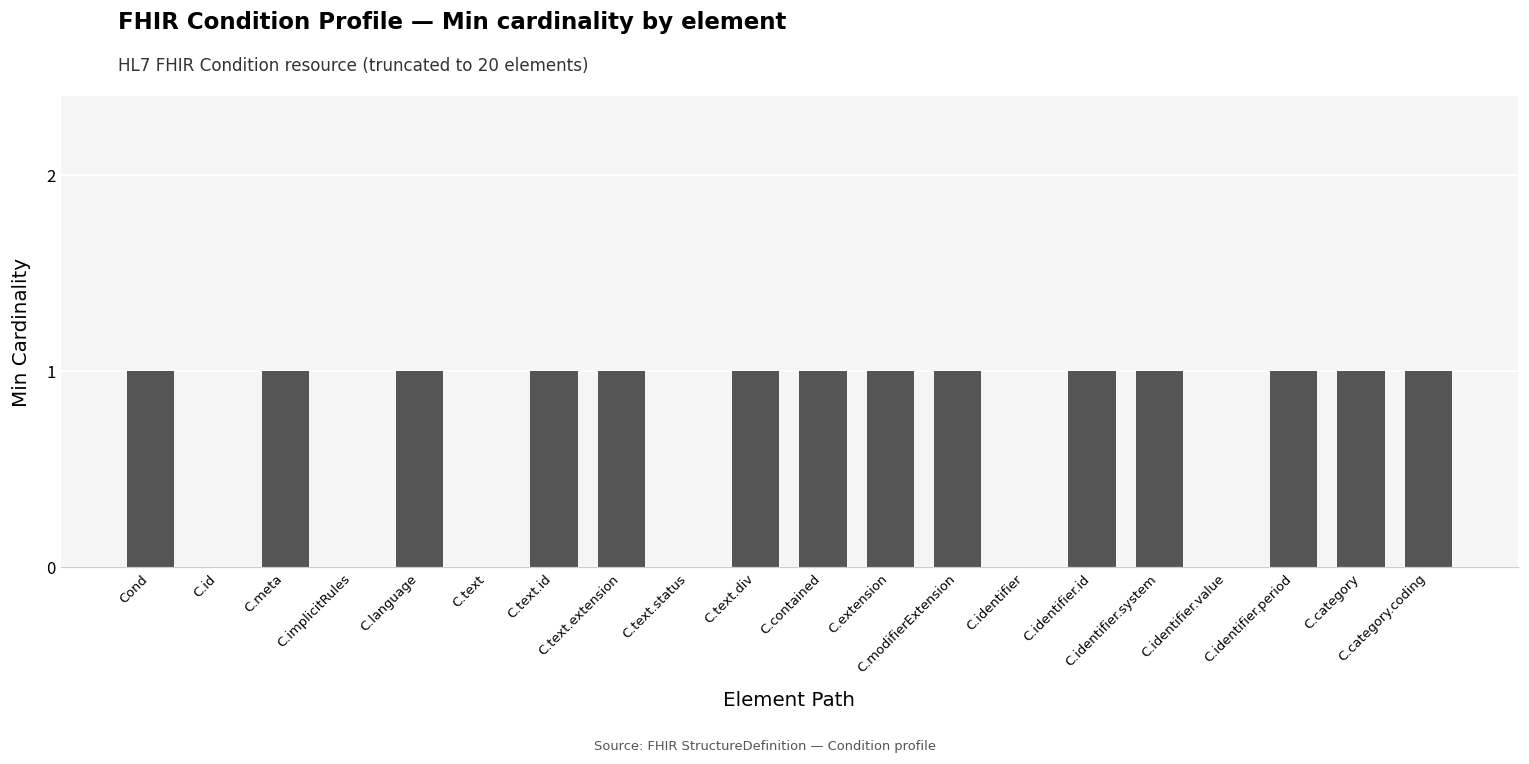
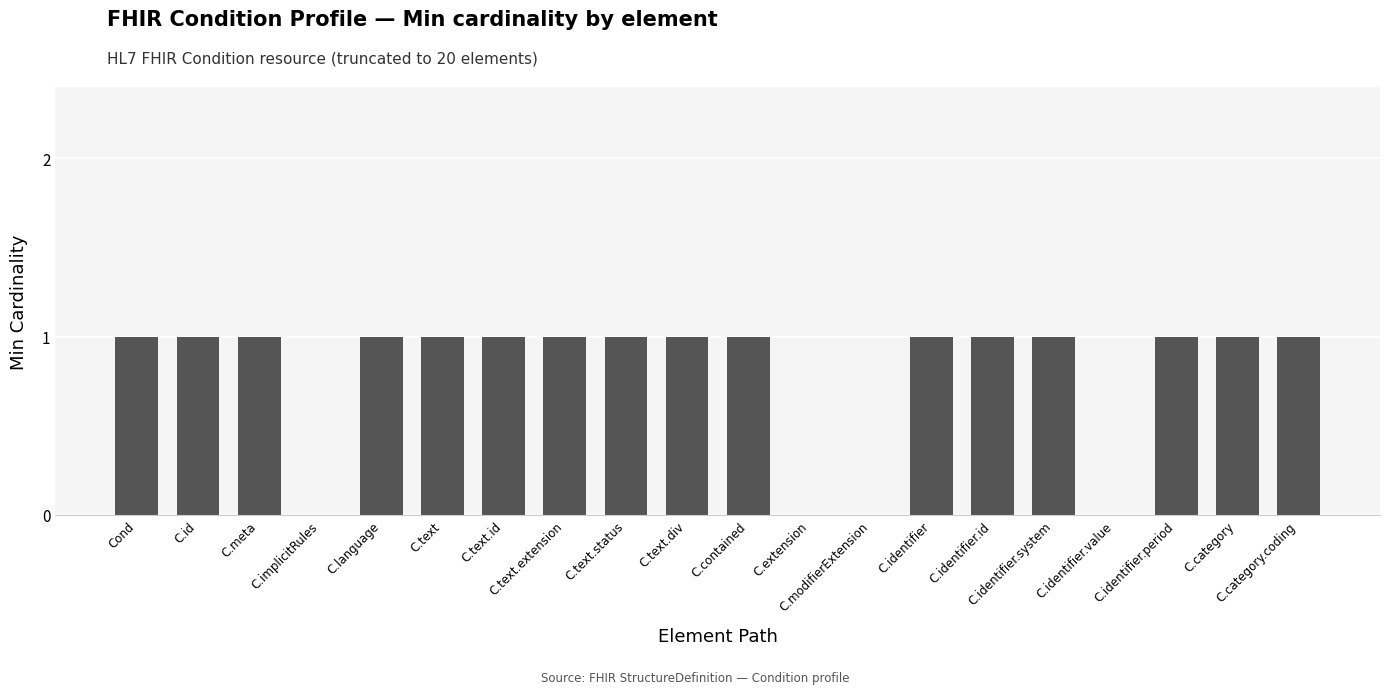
  {
    "Cond": 1,
-   "C.id": 0,
+   "C.id": 1,
    "C.meta": 1,
    "C.implicitRules": 0,
    "C.language": 1,
-   "C.text": 0,
+   "C.text": 1,
    "C.text.id": 1,
    "C.text.extension": 1,
-   "C.text.status": 0,
+   "C.text.status": 1,
    "C.text.div": 1,
    "C.contained": 1,
-   "C.extension": 1,
-   "C.modifierExtension": 1,
-   "C.identifier": 0,
+   "C.extension": 0,
+   "C.modifierExtension": 0,
+   "C.identifier": 1,
    "C.identifier.id": 1,
    "C.identifier.system": 1,
    "C.identifier.value": 0,
    "C.identifier.period": 1,
    "C.category": 1,
    "C.category.coding": 1
  }
